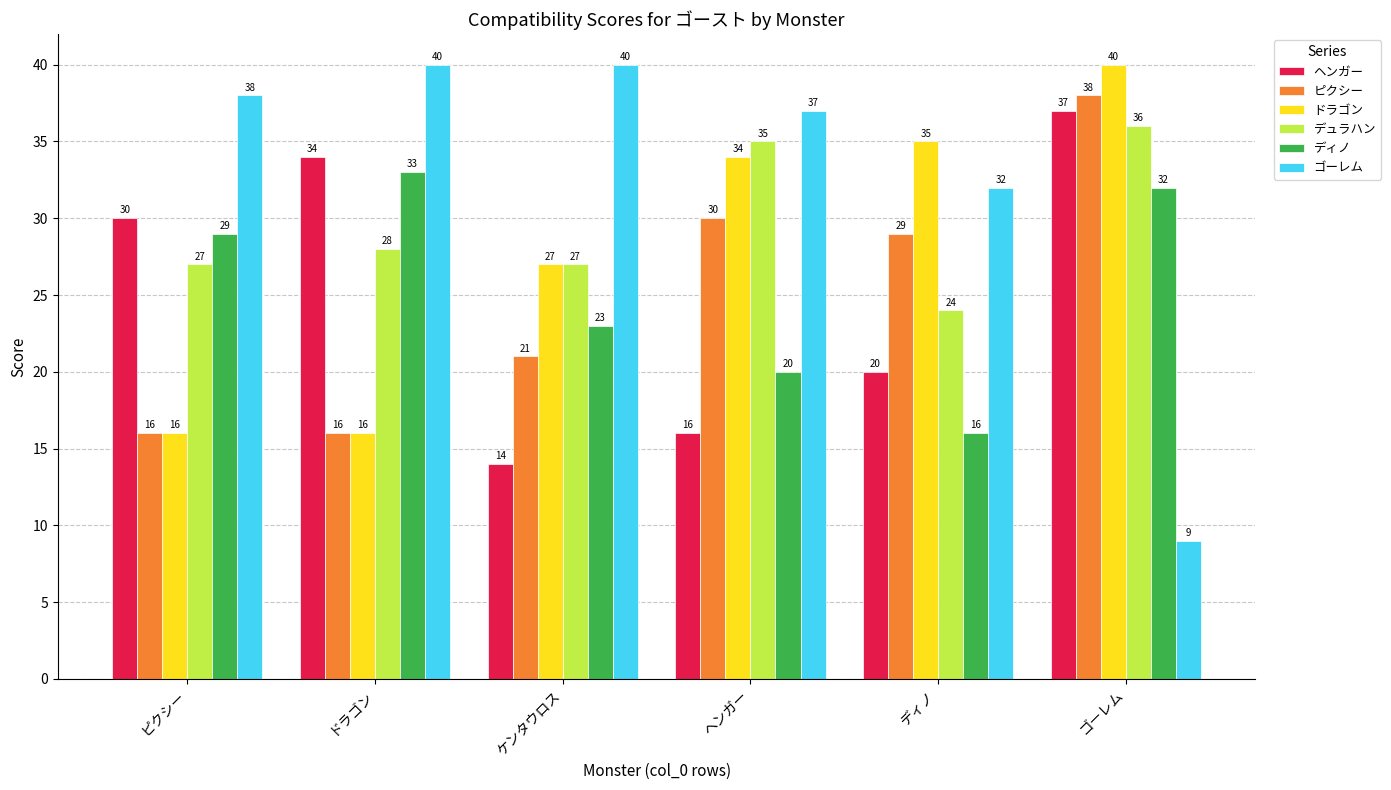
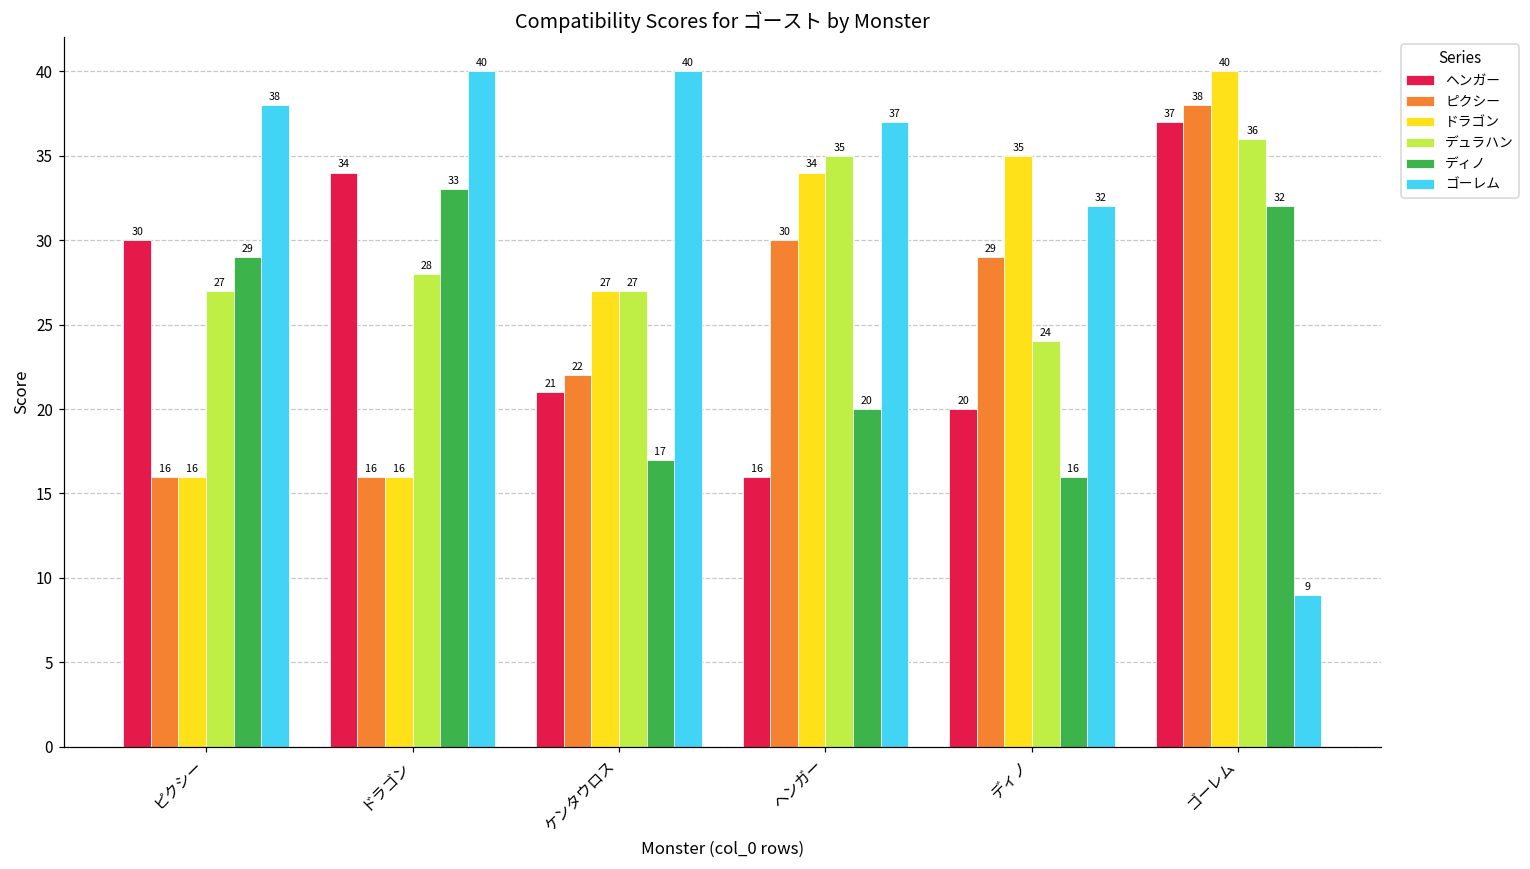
  {
    "ヘンガー": {
      "ピクシー": 30,
      "ドラゴン": 34,
-     "ケンタウロス": 14,
+     "ケンタウロス": 21,
      "ヘンガー": 16,
      "ディノ": 20,
      "ゴーレム": 37
    },
    "ピクシー": {
      "ピクシー": 16,
      "ドラゴン": 16,
-     "ケンタウロス": 21,
+     "ケンタウロス": 22,
      "ヘンガー": 30,
      "ディノ": 29,
      "ゴーレム": 38
    },
    "ドラゴン": {
      "ピクシー": 16,
      "ドラゴン": 16,
      "ケンタウロス": 27,
      "ヘンガー": 34,
      "ディノ": 35,
      "ゴーレム": 40
    },
    "デュラハン": {
      "ピクシー": 27,
      "ドラゴン": 28,
      "ケンタウロス": 27,
      "ヘンガー": 35,
      "ディノ": 24,
      "ゴーレム": 36
    },
    "ディノ": {
      "ピクシー": 29,
      "ドラゴン": 33,
-     "ケンタウロス": 23,
+     "ケンタウロス": 17,
      "ヘンガー": 20,
      "ディノ": 16,
      "ゴーレム": 32
    },
    "ゴーレム": {
      "ピクシー": 38,
      "ドラゴン": 40,
      "ケンタウロス": 40,
      "ヘンガー": 37,
      "ディノ": 32,
      "ゴーレム": 9
    }
  }
